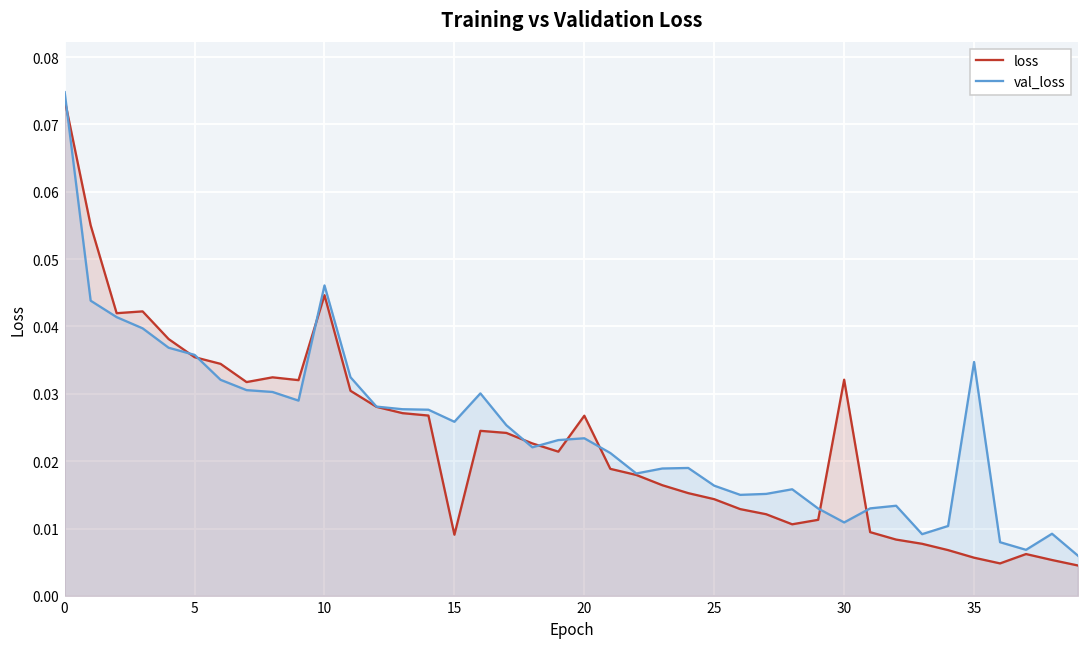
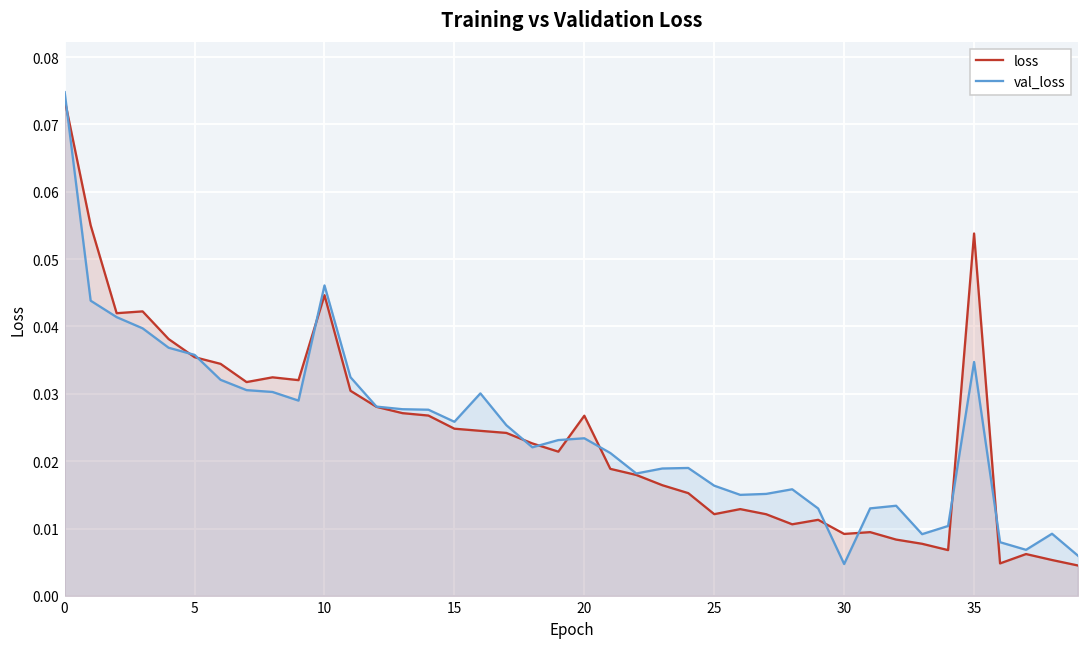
  {
    "loss": {
      "0": 0.074,
      "10": 0.045,
-     "15": 0.009,
+     "15": 0.025,
      "20": 0.027,
-     "25": 0.014,
-     "30": 0.032,
-     "35": 0.006
+     "25": 0.012,
+     "30": 0.009,
+     "35": 0.054
    },
    "val_loss": {
      "0": 0.075,
      "10": 0.046,
      "15": 0.026,
      "20": 0.023,
      "25": 0.016,
-     "30": 0.011,
+     "30": 0.005,
      "35": 0.035
    }
  }
